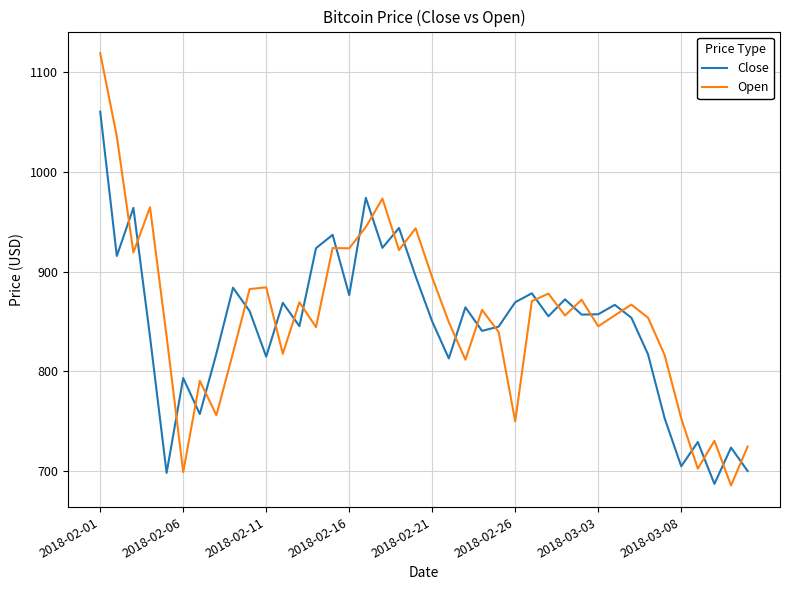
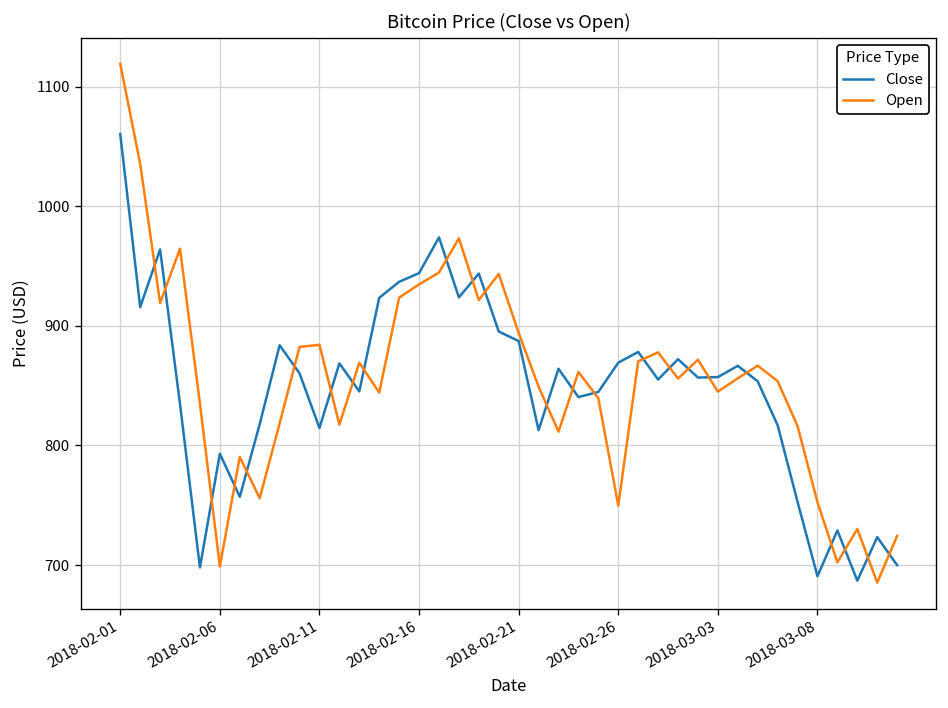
  {
    "Close": {
      "2018-02-01": 1060,
      "2018-02-06": 790,
      "2018-02-11": 810,
-     "2018-02-16": 880,
-     "2018-02-21": 850,
+     "2018-02-16": 940,
+     "2018-02-21": 890,
      "2018-02-26": 870,
      "2018-03-03": 860,
-     "2018-03-08": 700
+     "2018-03-08": 690
    },
    "Open": {
      "2018-02-01": 1120,
      "2018-02-06": 700,
      "2018-02-11": 880,
-     "2018-02-16": 920,
+     "2018-02-16": 930,
      "2018-02-21": 890,
      "2018-02-26": 750,
      "2018-03-03": 850,
      "2018-03-08": 750
    }
  }
